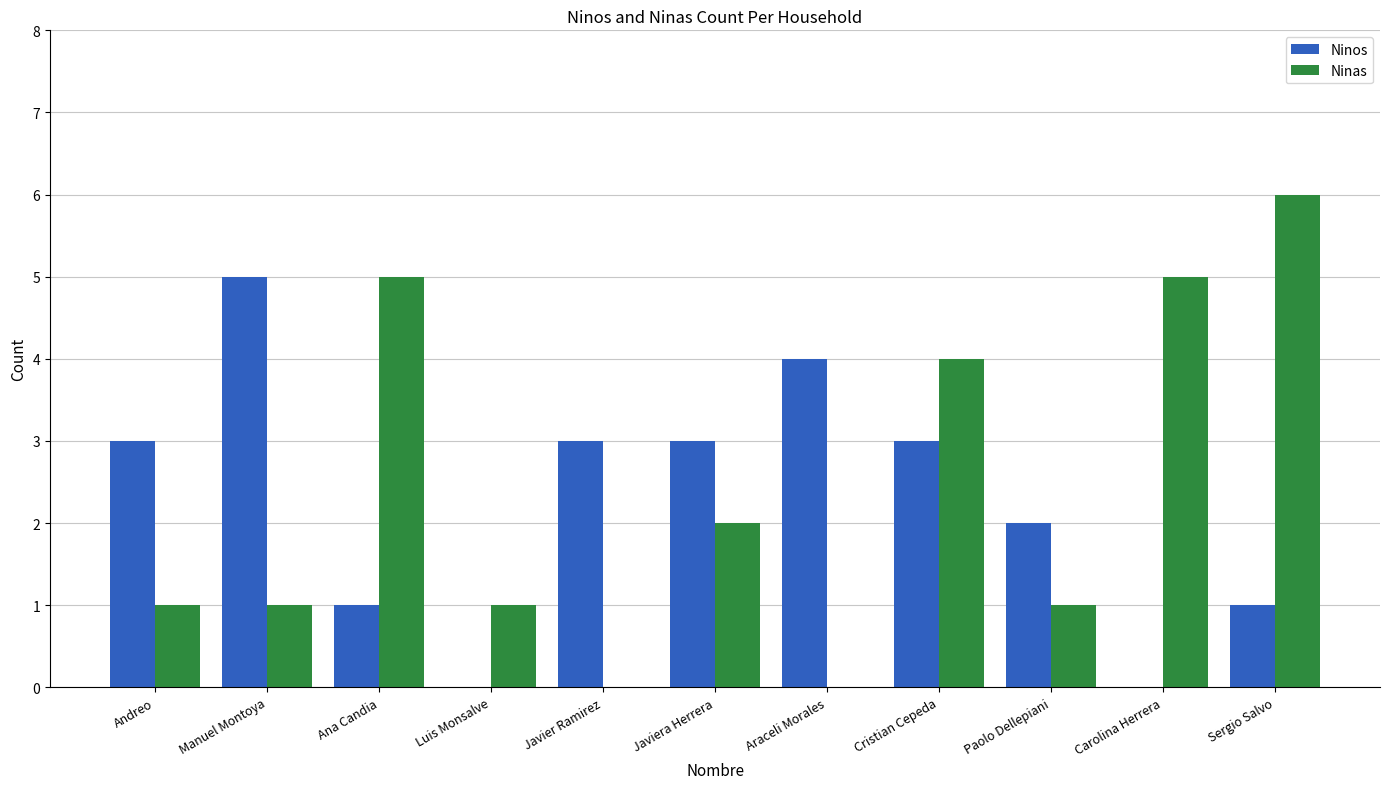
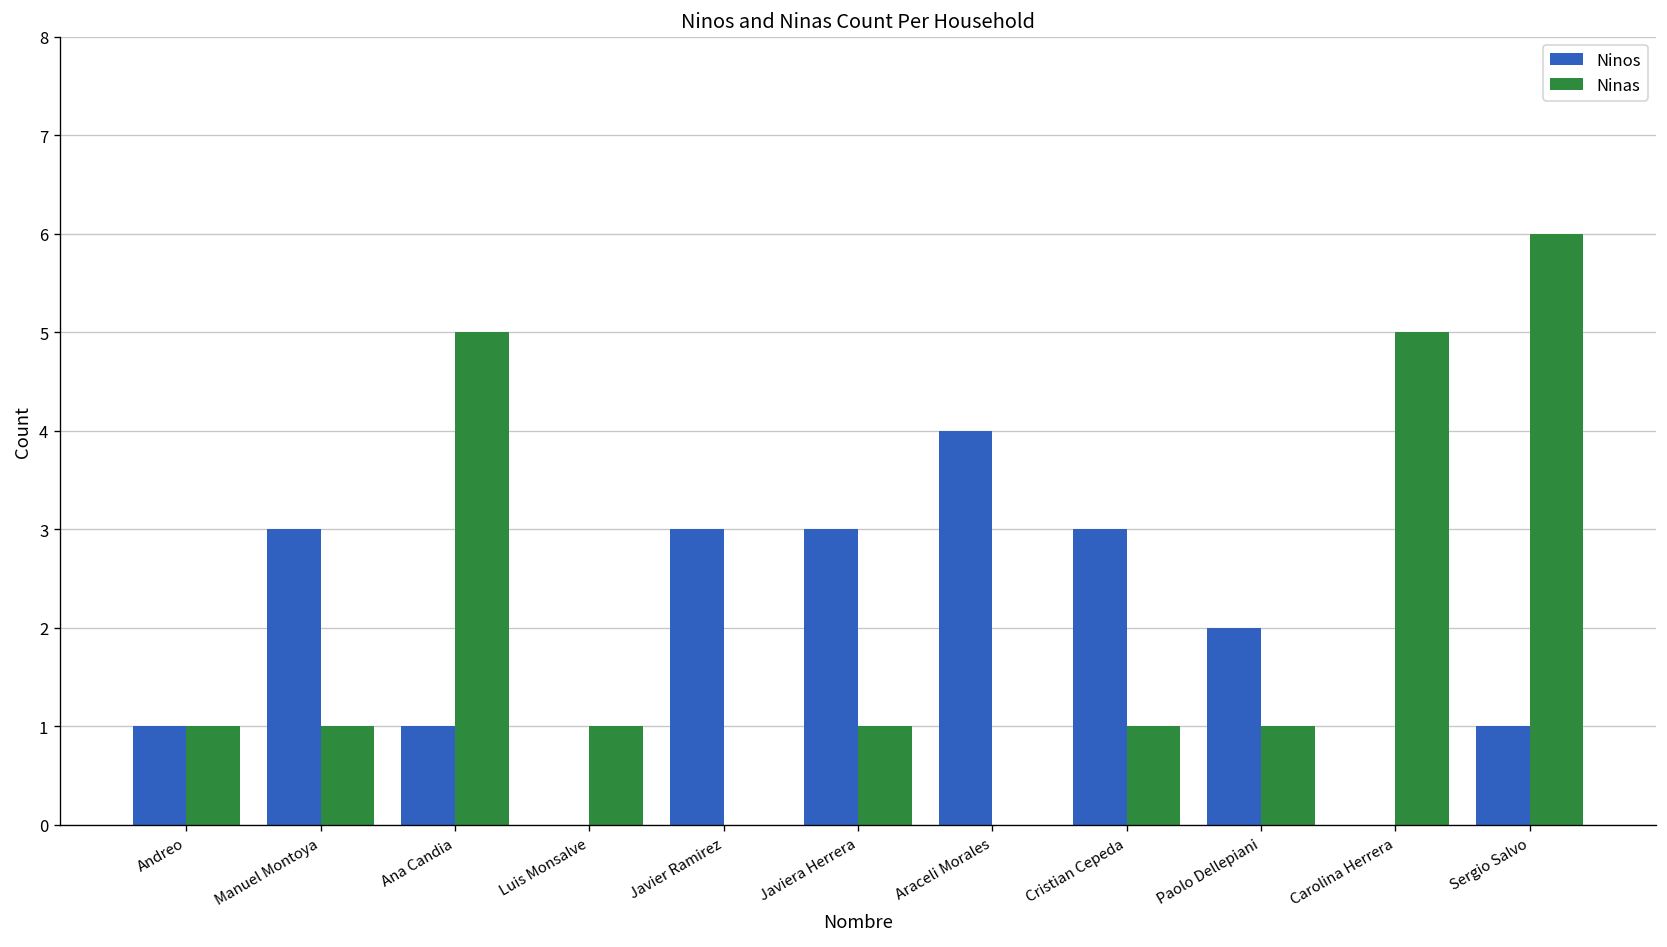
  {
    "Ninos": {
-     "Andreo": 3,
-     "Manuel Montoya": 5,
+     "Andreo": 1,
+     "Manuel Montoya": 3,
      "Ana Candia": 1,
      "Luis Monsalve": 0,
      "Javier Ramirez": 3,
      "Javiera Herrera": 3,
      "Araceli Morales": 4,
      "Cristian Cepeda": 3,
      "Paolo Dellepiani": 2,
      "Carolina Herrera": 0,
      "Sergio Salvo": 1
    },
    "Ninas": {
      "Andreo": 1,
      "Manuel Montoya": 1,
      "Ana Candia": 5,
      "Luis Monsalve": 1,
      "Javier Ramirez": 0,
-     "Javiera Herrera": 2,
+     "Javiera Herrera": 1,
      "Araceli Morales": 0,
-     "Cristian Cepeda": 4,
+     "Cristian Cepeda": 1,
      "Paolo Dellepiani": 1,
      "Carolina Herrera": 5,
      "Sergio Salvo": 6
    }
  }
